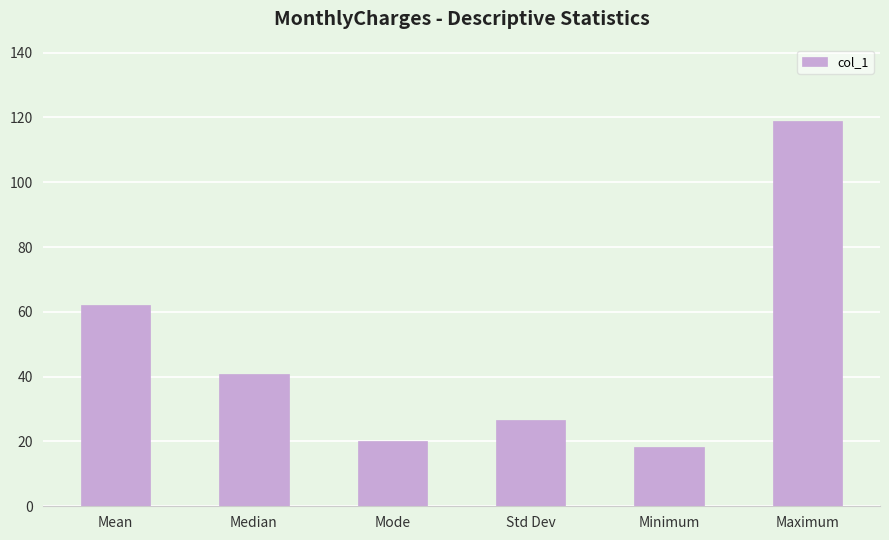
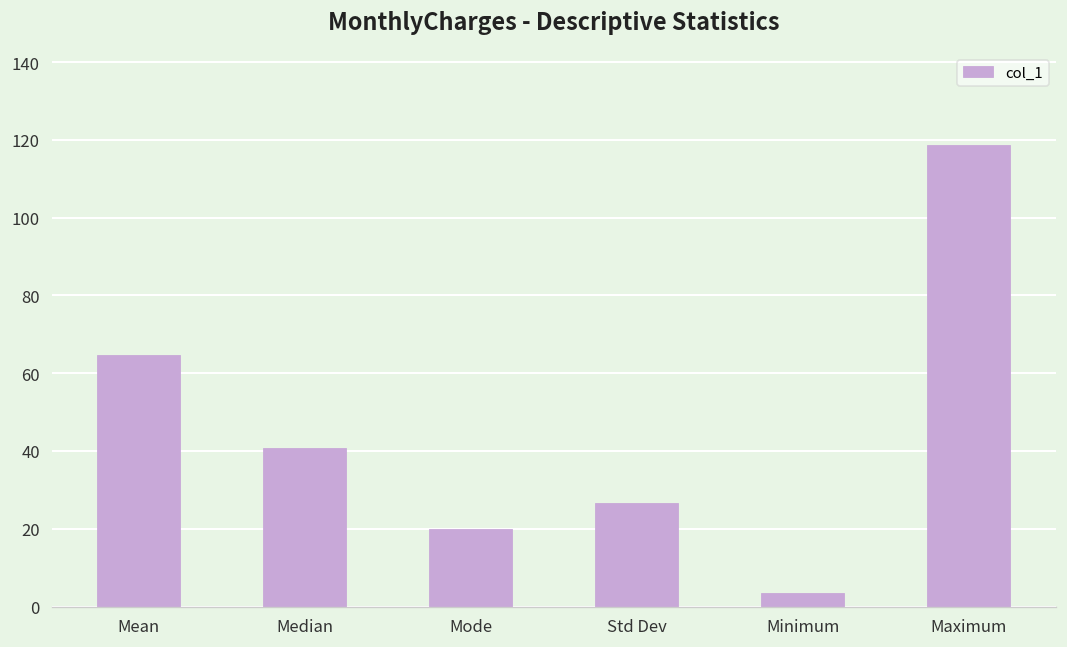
  {
-   "Mean": 62,
+   "Mean": 65,
    "Median": 41,
    "Mode": 20,
    "Std Dev": 27,
-   "Minimum": 18,
+   "Minimum": 4,
    "Maximum": 119
  }
